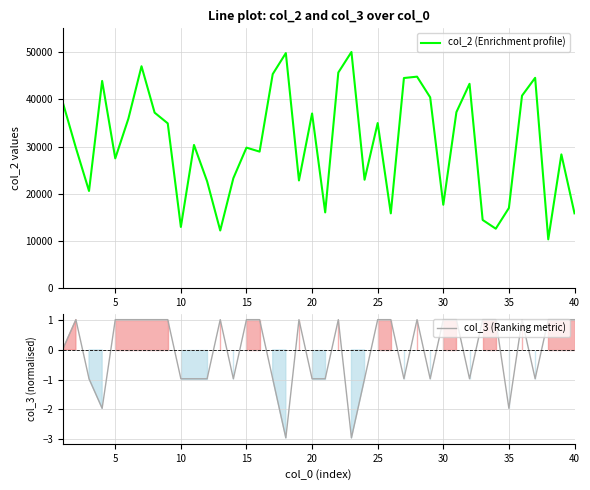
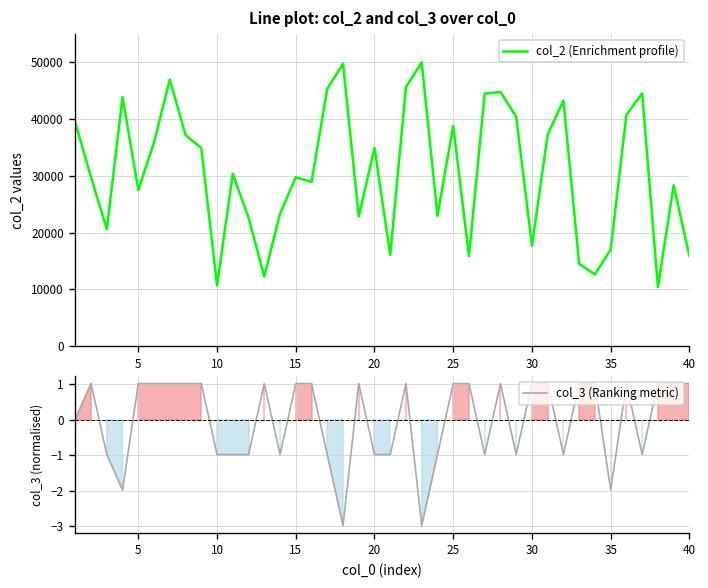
  {
    "Line plot: col_2 and col_3 over col_0": {
      "5": 27000,
-     "10": 13000,
+     "10": 11000,
      "15": 30000,
-     "20": 37000,
-     "25": 35000,
+     "20": 35000,
+     "25": 39000,
      "30": 18000,
      "35": 17000,
      "40": 16000
    }
  }
